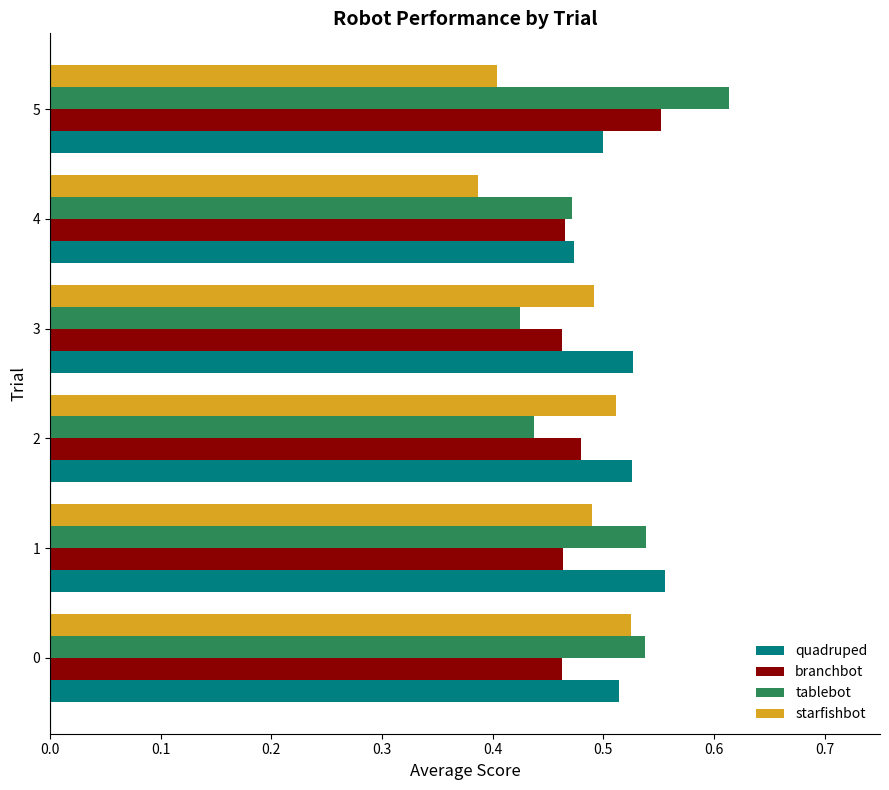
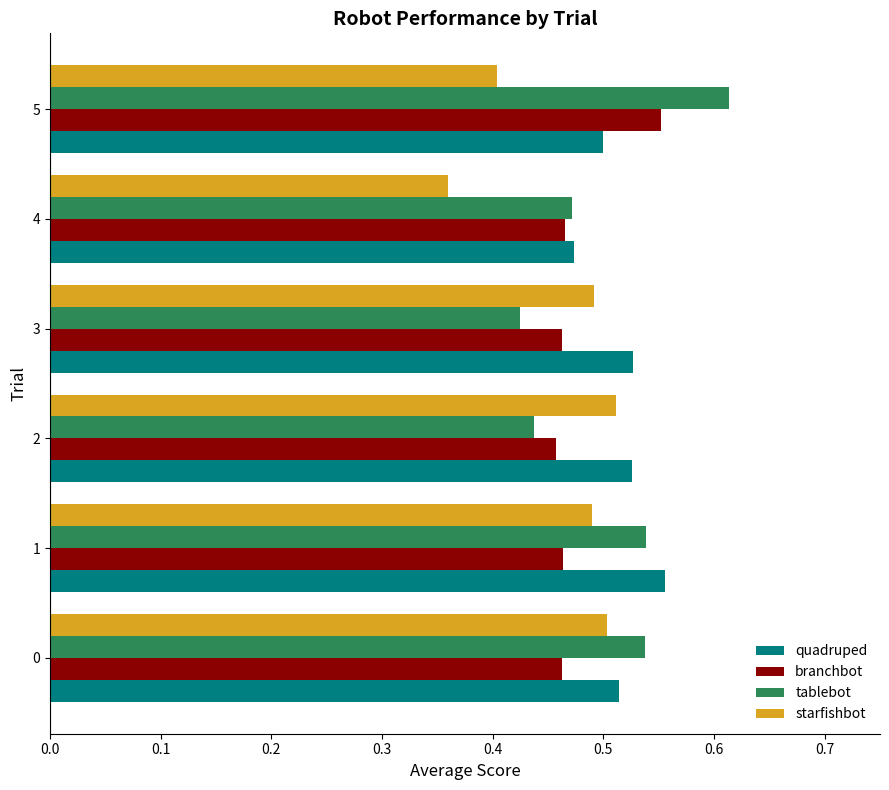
  {
    "quadruped": {
      "5": 0.500,
      "4": 0.474,
      "3": 0.527,
      "2": 0.526,
      "1": 0.556,
      "0": 0.514
    },
    "branchbot": {
      "5": 0.552,
      "4": 0.466,
      "3": 0.463,
-     "2": 0.479,
+     "2": 0.457,
      "1": 0.464,
      "0": 0.462
    },
    "tablebot": {
      "5": 0.613,
      "4": 0.471,
      "3": 0.424,
      "2": 0.437,
      "1": 0.538,
      "0": 0.537
    },
    "starfishbot": {
      "5": 0.404,
-     "4": 0.387,
+     "4": 0.360,
      "3": 0.491,
      "2": 0.511,
      "1": 0.490,
-     "0": 0.525
+     "0": 0.503
    }
  }
